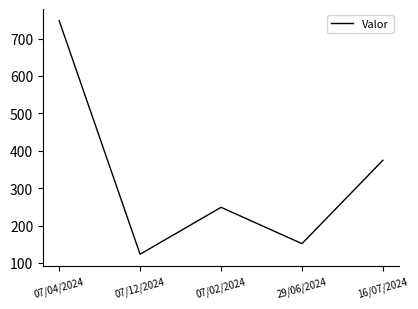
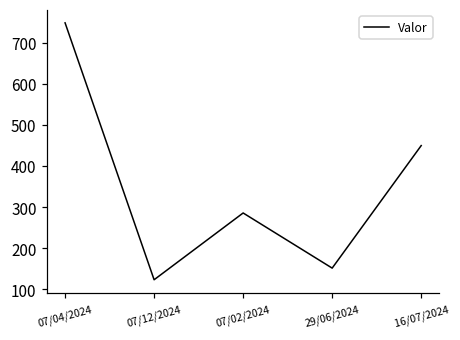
  {
    "07/04/2024": 750,
    "07/12/2024": 120,
-   "07/02/2024": 250,
+   "07/02/2024": 290,
    "29/06/2024": 150,
-   "16/07/2024": 370
+   "16/07/2024": 450
  }
